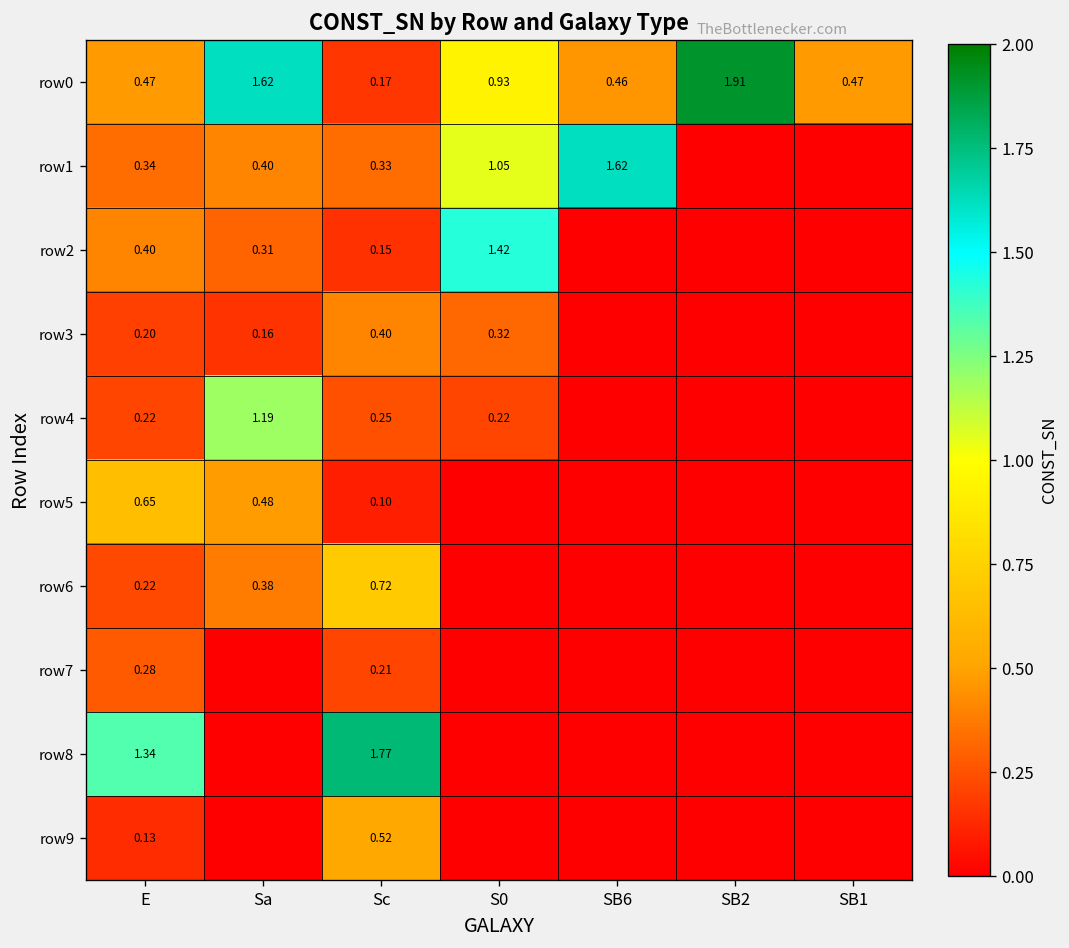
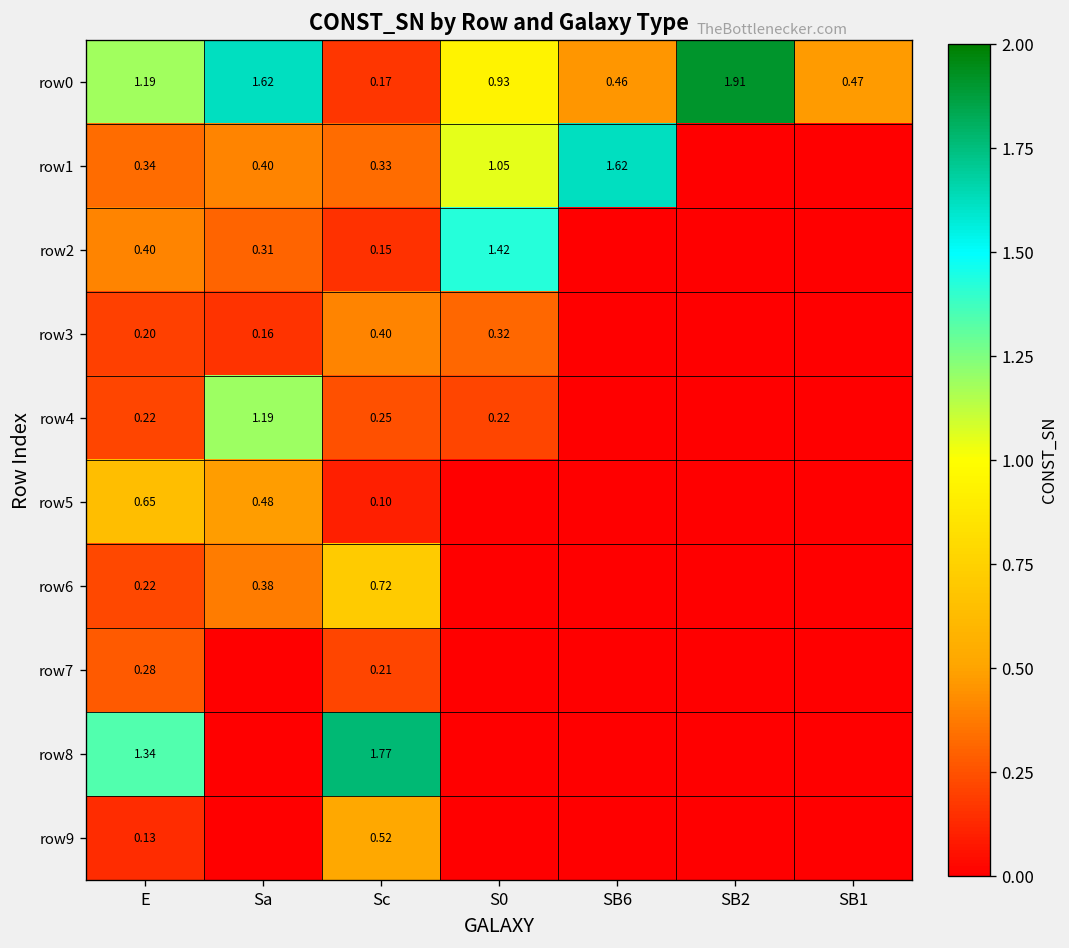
  {
    "row0": {
-     "E": 0.47,
+     "E": 1.19,
      "Sa": 1.62,
      "Sc": 0.17,
      "S0": 0.93,
      "SB6": 0.46,
      "SB2": 1.91,
      "SB1": 0.47
    },
    "row1": {
      "E": 0.34,
      "Sa": 0.40,
      "Sc": 0.33,
      "S0": 1.05,
      "SB6": 1.62
    },
    "row2": {
      "E": 0.40,
      "Sa": 0.31,
      "Sc": 0.15,
      "S0": 1.42
    },
    "row3": {
      "E": 0.20,
      "Sa": 0.16,
      "Sc": 0.40,
      "S0": 0.32
    },
    "row4": {
      "E": 0.22,
      "Sa": 1.19,
      "Sc": 0.25,
      "S0": 0.22
    },
    "row5": {
      "E": 0.65,
      "Sa": 0.48,
      "Sc": 0.10
    },
    "row6": {
      "E": 0.22,
      "Sa": 0.38,
      "Sc": 0.72
    },
    "row7": {
      "E": 0.28,
      "Sc": 0.21
    },
    "row8": {
      "E": 1.34,
      "Sc": 1.77
    },
    "row9": {
      "E": 0.13,
      "Sc": 0.52
    }
  }
